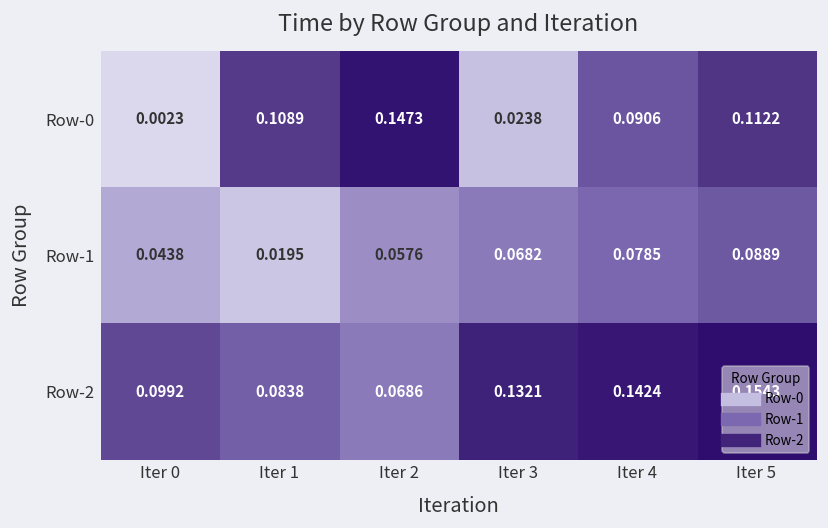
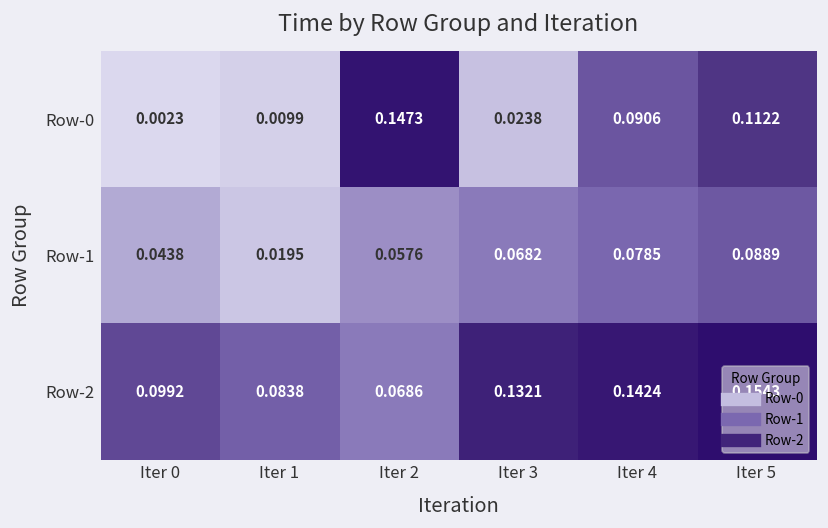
  {
    "Row-0": {
      "Iter 0": 0.0023,
-     "Iter 1": 0.1089,
+     "Iter 1": 0.0099,
      "Iter 2": 0.1473,
      "Iter 3": 0.0238,
      "Iter 4": 0.0906,
      "Iter 5": 0.1122
    },
    "Row-1": {
      "Iter 0": 0.0438,
      "Iter 1": 0.0195,
      "Iter 2": 0.0576,
      "Iter 3": 0.0682,
      "Iter 4": 0.0785,
      "Iter 5": 0.0889
    },
    "Row-2": {
      "Iter 0": 0.0992,
      "Iter 1": 0.0838,
      "Iter 2": 0.0686,
      "Iter 3": 0.1321,
      "Iter 4": 0.1424
    }
  }
